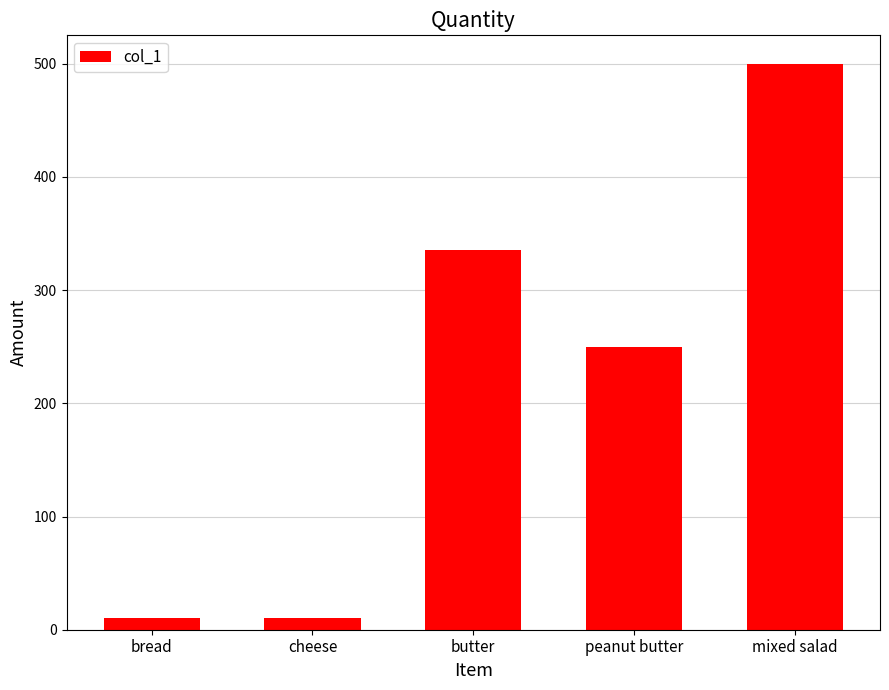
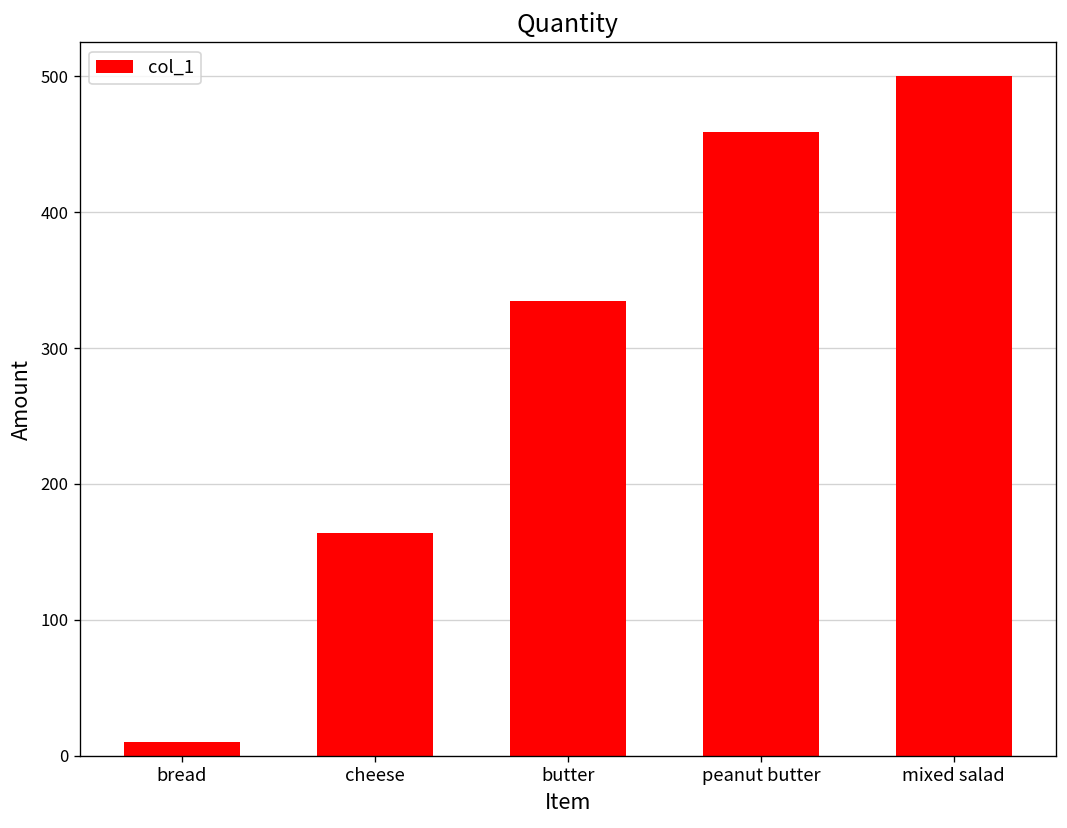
  {
    "bread": 10,
-   "cheese": 10,
+   "cheese": 164,
    "butter": 335,
-   "peanut butter": 250,
+   "peanut butter": 459,
    "mixed salad": 500
  }
